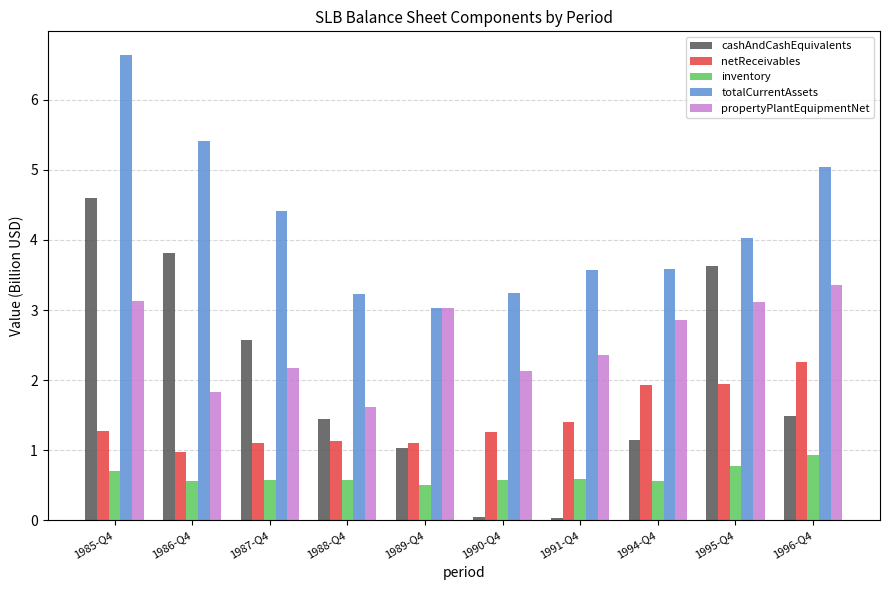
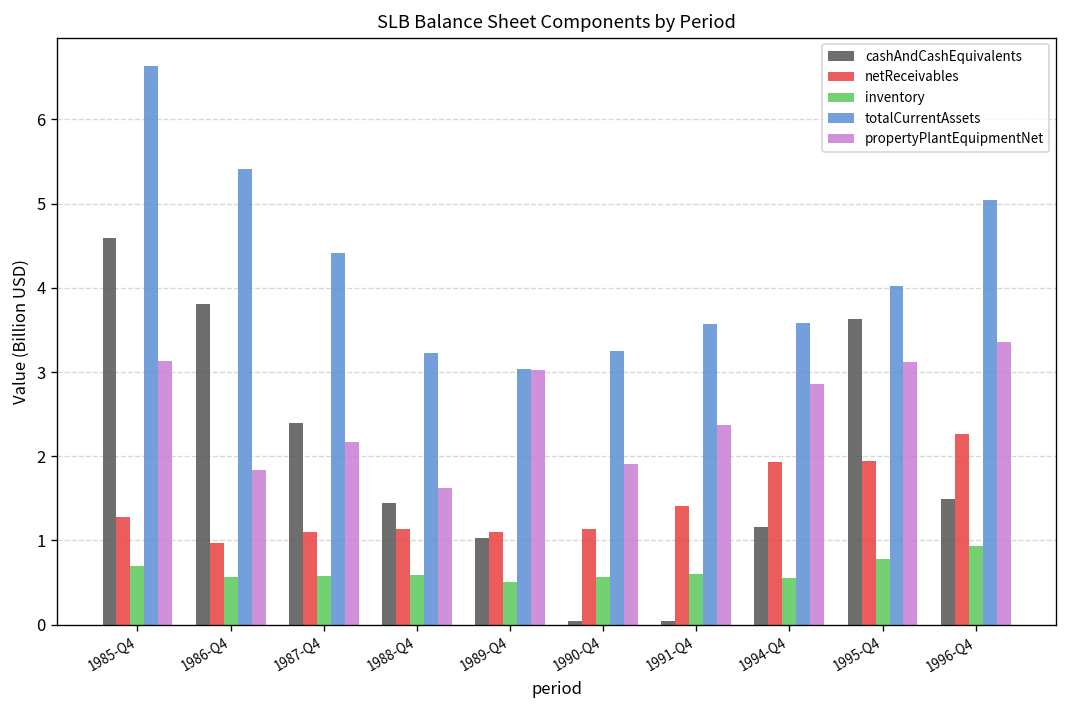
  {
    "cashAndCashEquivalents": {
      "1985-Q4": 4.6,
      "1986-Q4": 3.8,
-     "1987-Q4": 2.6,
+     "1987-Q4": 2.4,
      "1988-Q4": 1.4,
      "1989-Q4": 1.0,
      "1990-Q4": 0.0,
      "1991-Q4": 0.0,
      "1994-Q4": 1.2,
      "1995-Q4": 3.6,
      "1996-Q4": 1.5
    },
    "netReceivables": {
      "1985-Q4": 1.3,
      "1986-Q4": 1.0,
      "1987-Q4": 1.1,
      "1988-Q4": 1.1,
      "1989-Q4": 1.1,
-     "1990-Q4": 1.3,
+     "1990-Q4": 1.1,
      "1991-Q4": 1.4,
      "1994-Q4": 1.9,
      "1995-Q4": 1.9,
      "1996-Q4": 2.3
    },
    "inventory": {
      "1985-Q4": 0.7,
      "1986-Q4": 0.6,
      "1987-Q4": 0.6,
      "1988-Q4": 0.6,
      "1989-Q4": 0.5,
      "1990-Q4": 0.6,
      "1991-Q4": 0.6,
      "1994-Q4": 0.6,
      "1995-Q4": 0.8,
      "1996-Q4": 0.9
    },
    "totalCurrentAssets": {
      "1985-Q4": 6.6,
      "1986-Q4": 5.4,
      "1987-Q4": 4.4,
      "1988-Q4": 3.2,
      "1989-Q4": 3.0,
      "1990-Q4": 3.2,
      "1991-Q4": 3.6,
      "1994-Q4": 3.6,
      "1995-Q4": 4.0,
      "1996-Q4": 5.0
    },
    "propertyPlantEquipmentNet": {
      "1985-Q4": 3.1,
      "1986-Q4": 1.8,
      "1987-Q4": 2.2,
      "1988-Q4": 1.6,
      "1989-Q4": 3.0,
-     "1990-Q4": 2.1,
+     "1990-Q4": 1.9,
      "1991-Q4": 2.4,
      "1994-Q4": 2.9,
      "1995-Q4": 3.1,
      "1996-Q4": 3.4
    }
  }
